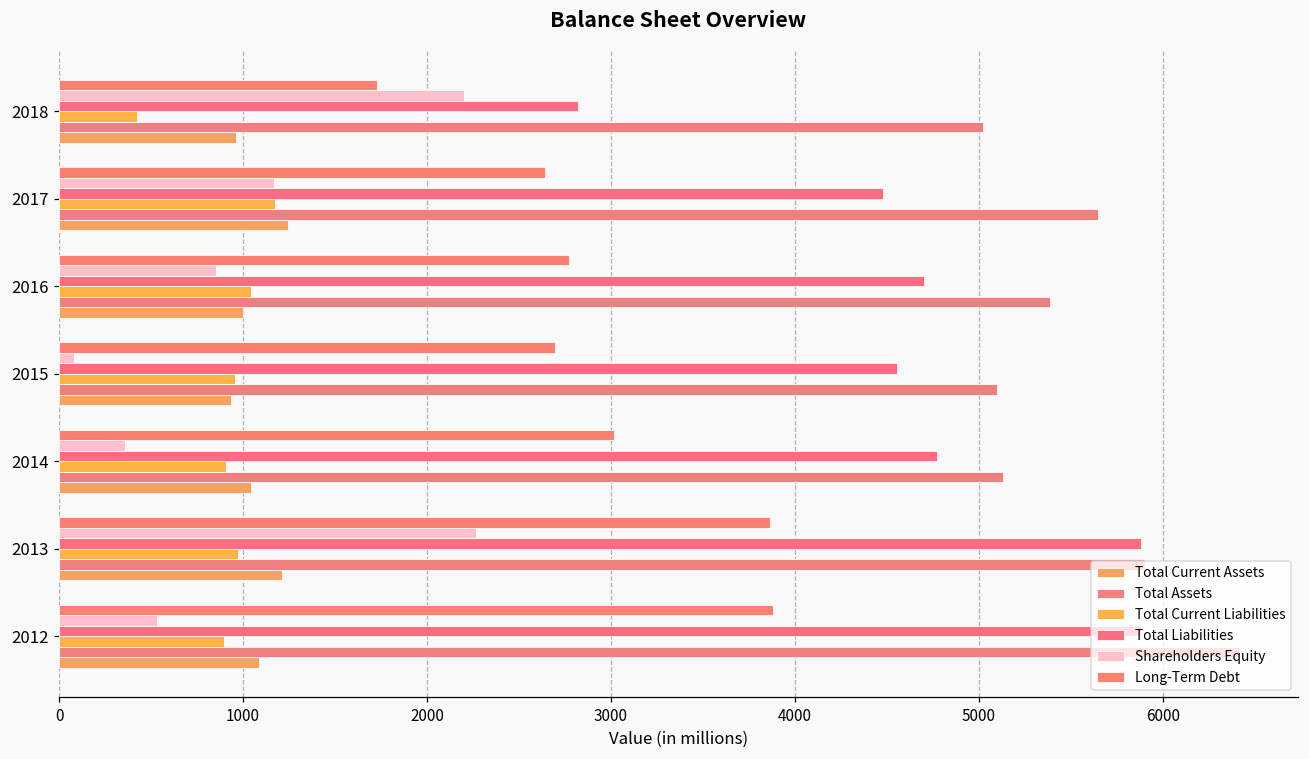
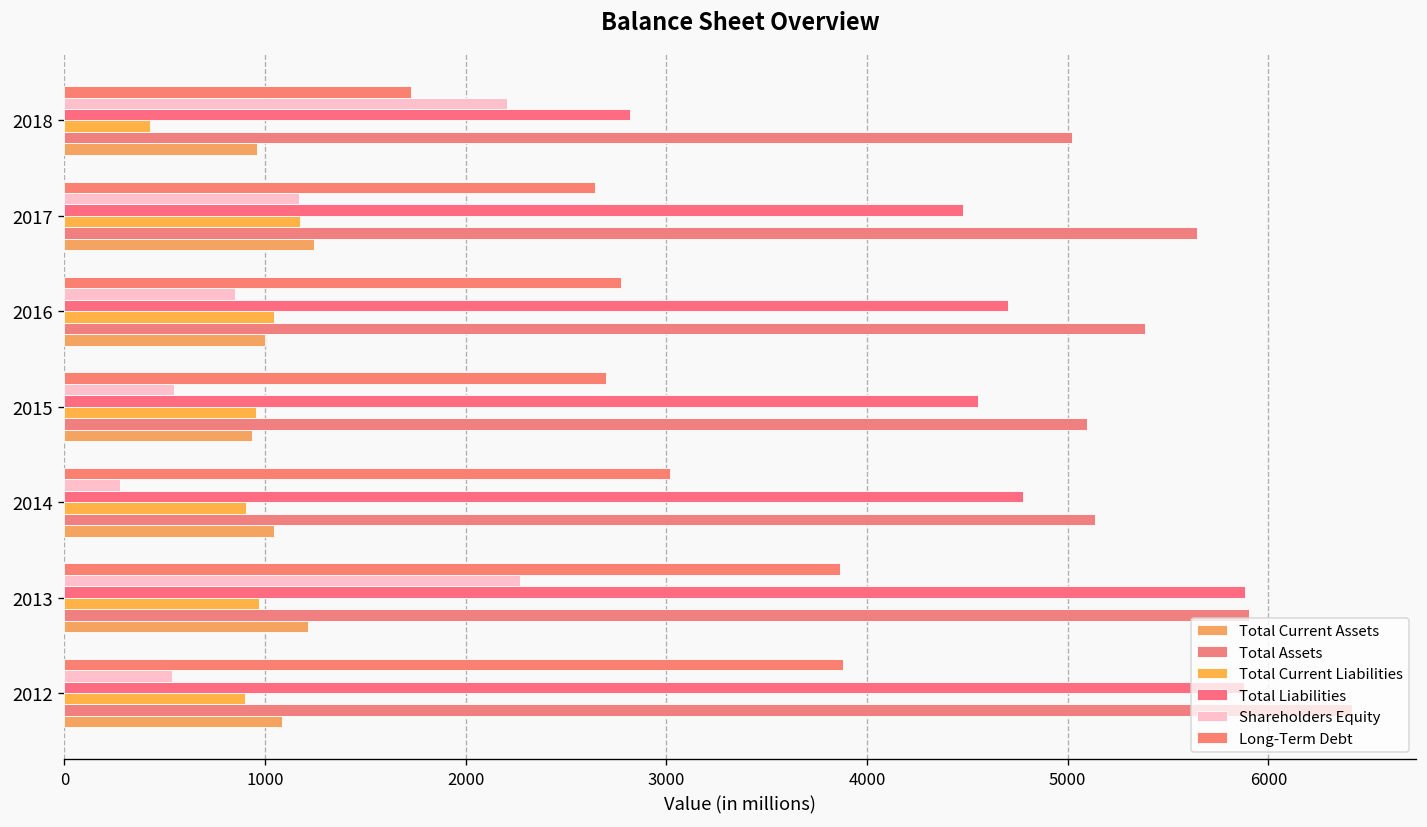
  {
    "Shareholders Equity": {
      "2018": 2200,
      "2017": 1170,
      "2016": 850,
-     "2015": 80,
-     "2014": 360,
+     "2015": 550,
+     "2014": 280,
      "2013": 2270,
      "2012": 540
    }
  }
